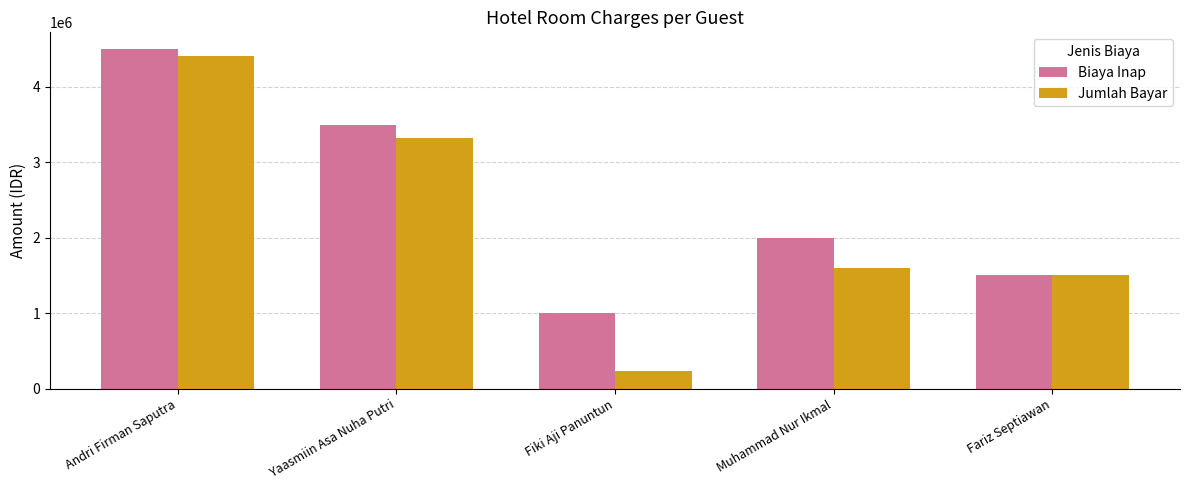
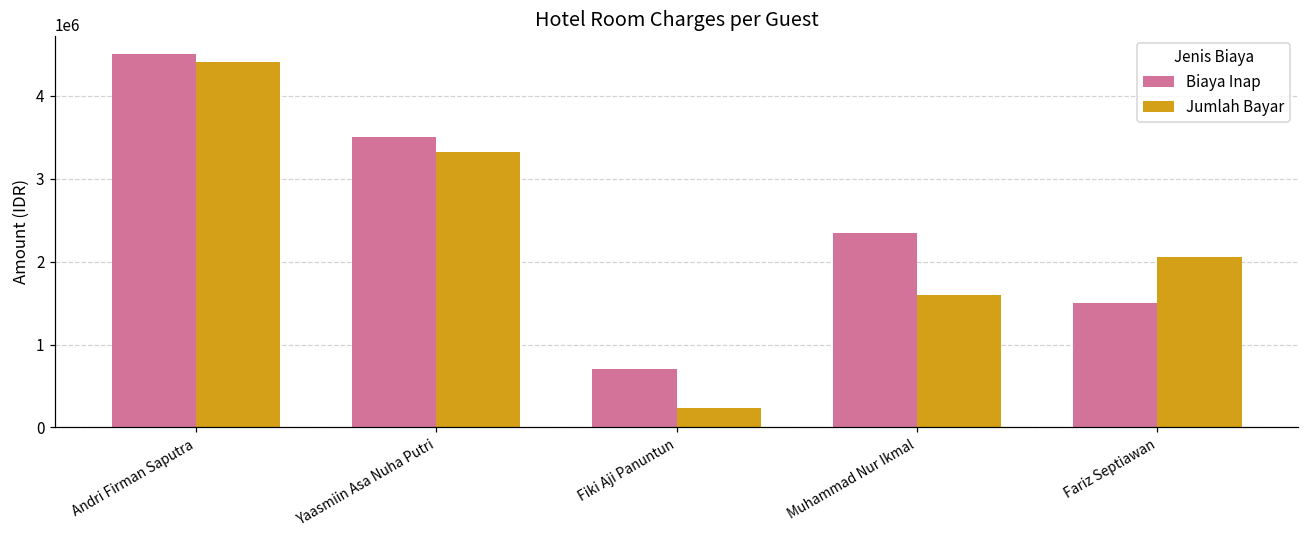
  {
    "Biaya Inap": {
      "Andri Firman Saputra": 4500000,
      "Yaasmiin Asa Nuha Putri": 3500000,
-     "Fiki Aji Panuntun": 1000000,
-     "Muhammad Nur Ikmal": 2000000,
+     "Fiki Aji Panuntun": 700000,
+     "Muhammad Nur Ikmal": 2300000,
      "Fariz Septiawan": 1500000
    },
    "Jumlah Bayar": {
      "Andri Firman Saputra": 4400000,
      "Yaasmiin Asa Nuha Putri": 3300000,
      "Fiki Aji Panuntun": 200000,
      "Muhammad Nur Ikmal": 1600000,
-     "Fariz Septiawan": 1500000
+     "Fariz Septiawan": 2100000
    }
  }
